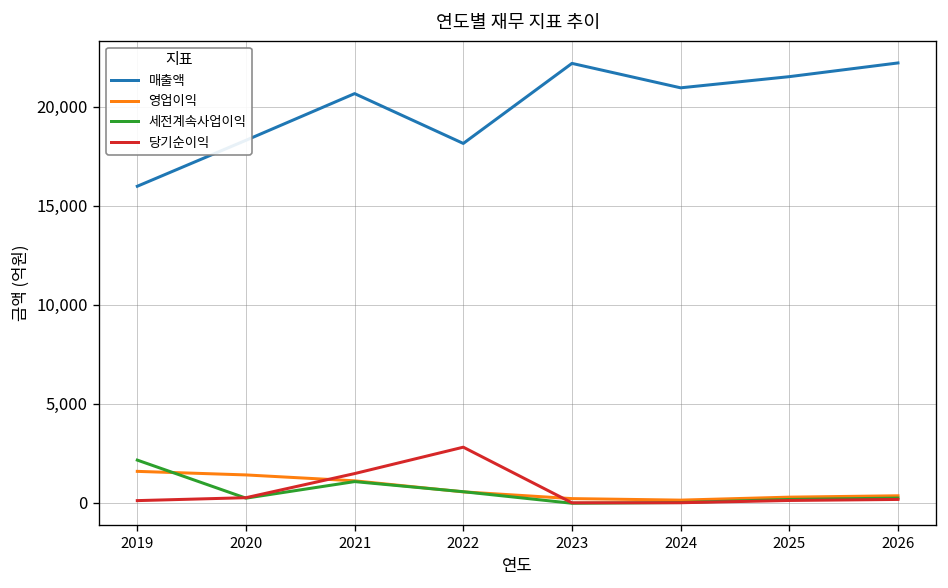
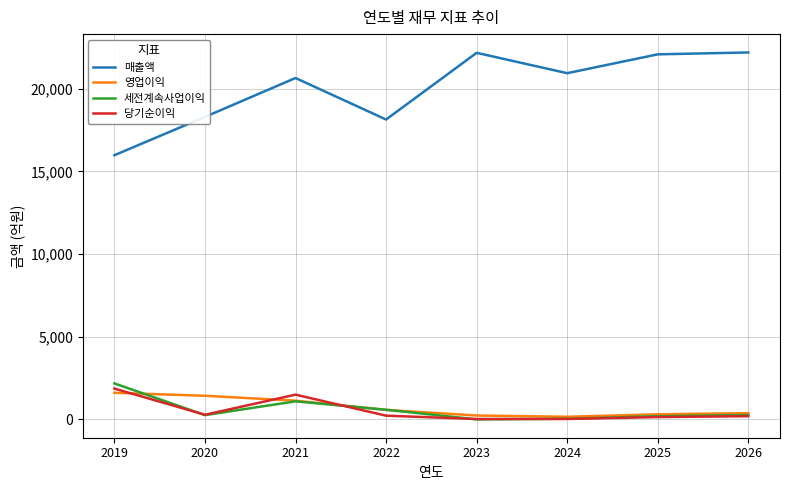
  {
    "매출액": {
      "2019": "16,000",
      "2021": "20,700",
      "2022": "18,100",
      "2023": "22,200",
      "2024": "20,900",
-     "2025": "21,500",
+     "2025": "22,100",
      "2026": "22,200"
    },
    "영업이익": {
      "2019": "1,600",
      "2020": "1,400",
      "2023": "200"
    },
    "세전계속사업이익": {
      "2019": "2,200"
    },
    "당기순이익": {
-     "2019": "100",
+     "2019": "1,800",
      "2021": "1,500",
-     "2022": "2,800"
+     "2022": "200"
    }
  }
